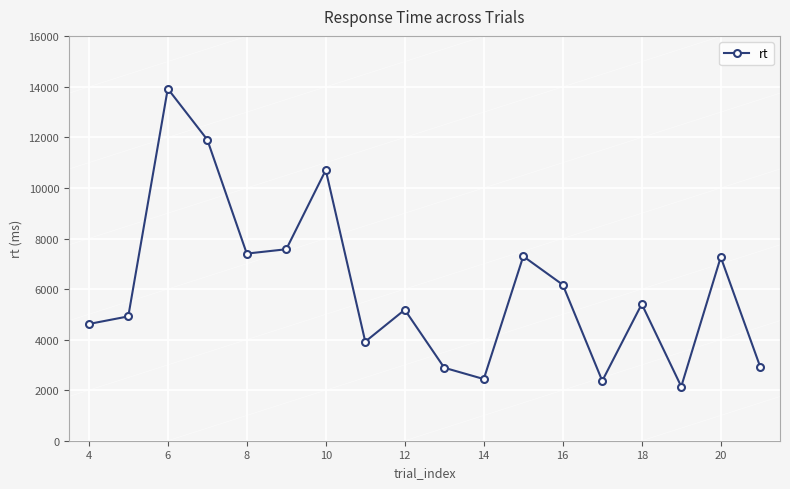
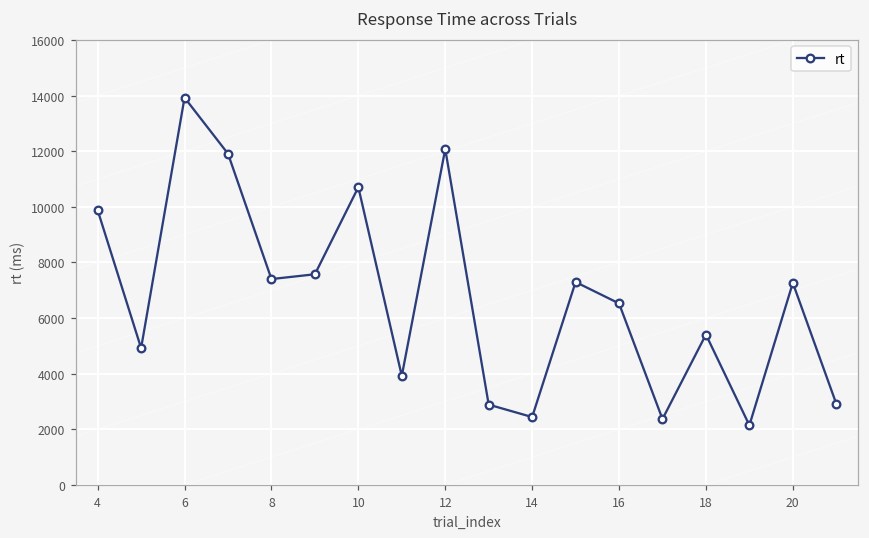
  {
-   "4": 4600,
+   "4": 9900,
    "6": 13900,
    "8": 7400,
    "10": 10700,
-   "12": 5200,
+   "12": 12100,
    "14": 2400,
-   "16": 6200,
+   "16": 6500,
    "18": 5400,
    "20": 7300
  }
